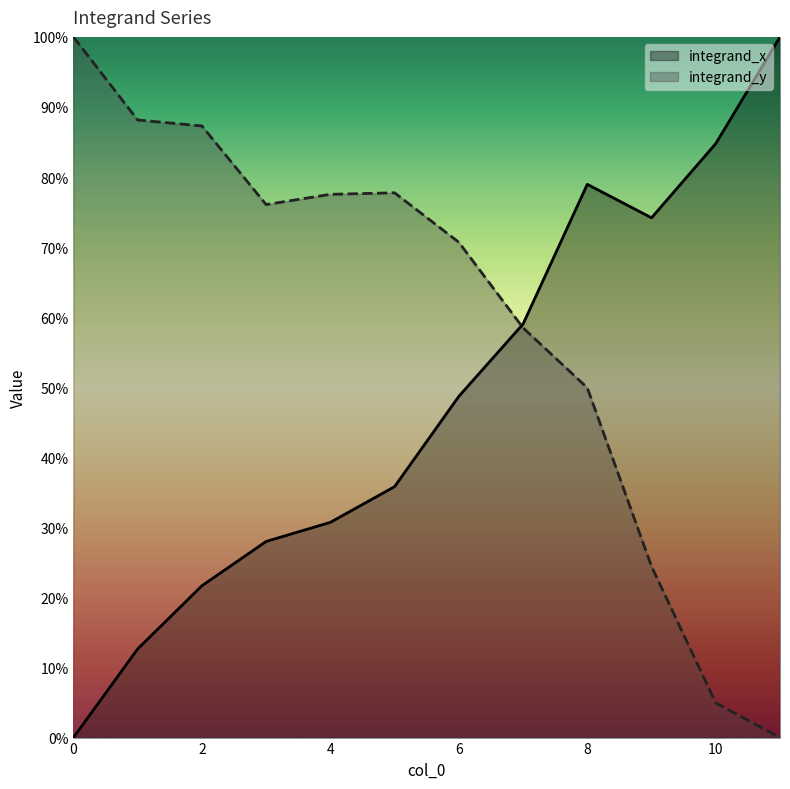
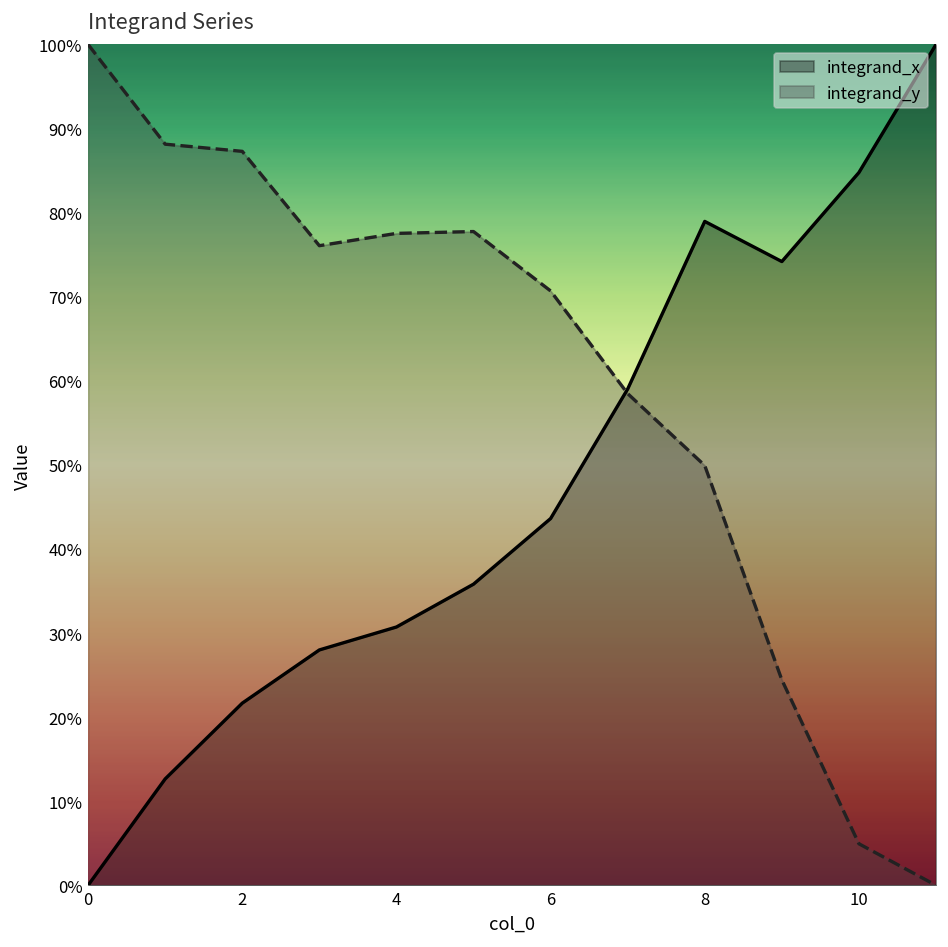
  {
    "integrand_x": {
      "0": "0%",
      "2": "22%",
      "4": "31%",
-     "6": "49%",
+     "6": "44%",
      "8": "79%",
      "10": "85%"
    },
    "integrand_y": {
      "0": "100%",
      "2": "87%",
      "4": "78%",
      "6": "71%",
      "8": "50%",
      "10": "5%"
    }
  }
